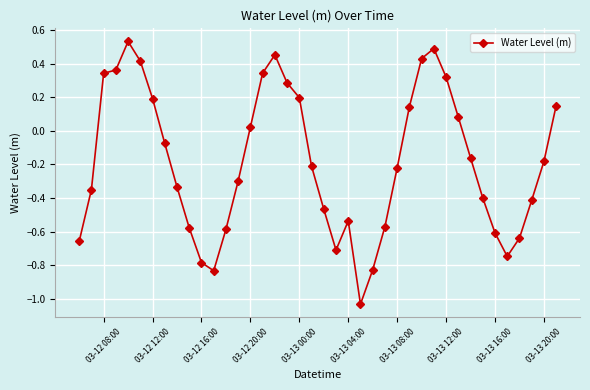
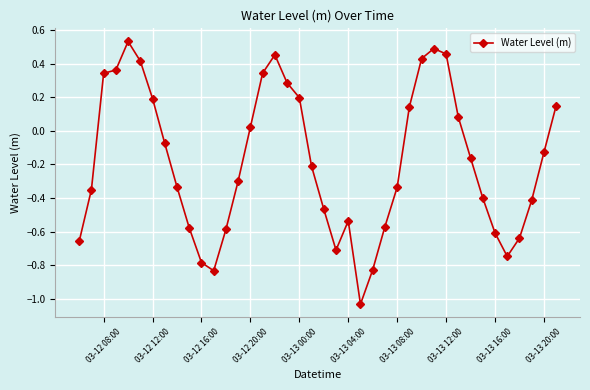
  {
    "03-12 08:00": 0.34,
    "03-12 12:00": 0.19,
    "03-12 16:00": -0.78,
    "03-12 20:00": 0.02,
    "03-13 00:00": 0.20,
    "03-13 04:00": -0.54,
-   "03-13 08:00": -0.22,
-   "03-13 12:00": 0.32,
+   "03-13 08:00": -0.34,
+   "03-13 12:00": 0.46,
    "03-13 16:00": -0.61,
-   "03-13 20:00": -0.18
+   "03-13 20:00": -0.13
  }
